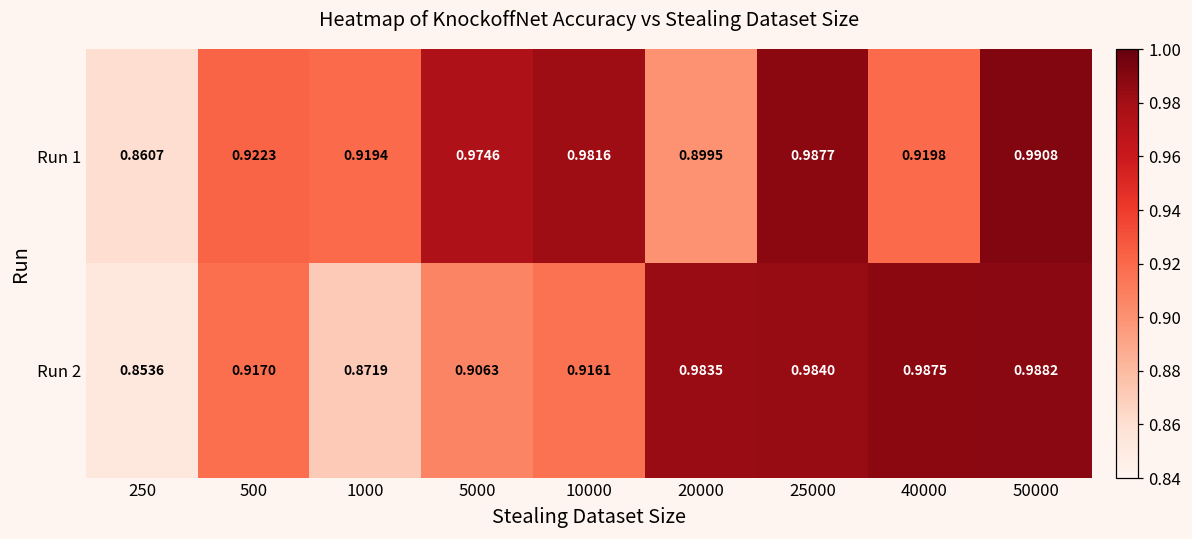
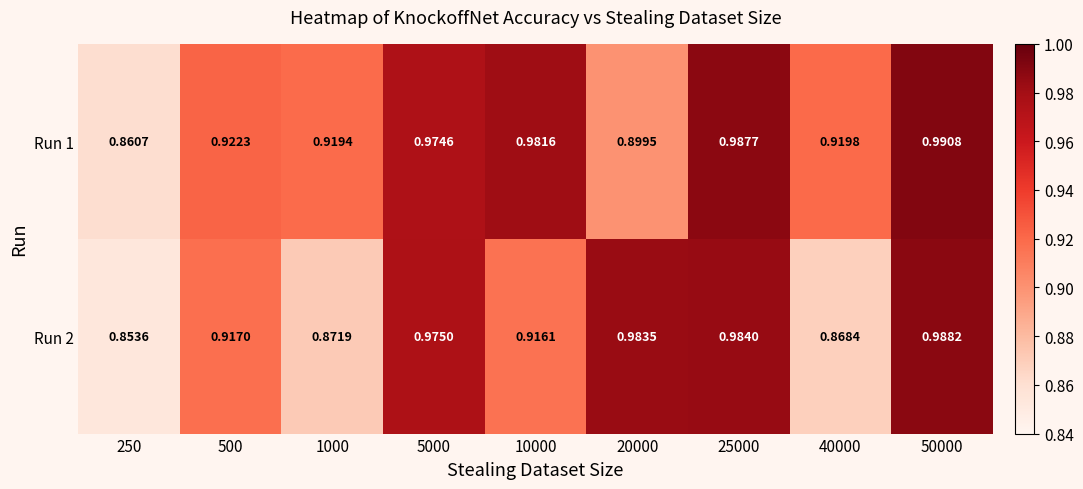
  {
    "Run 1": {
      "250": 0.8607,
      "500": 0.9223,
      "1000": 0.9194,
      "5000": 0.9746,
      "10000": 0.9816,
      "20000": 0.8995,
      "25000": 0.9877,
      "40000": 0.9198,
      "50000": 0.9908
    },
    "Run 2": {
      "250": 0.8536,
      "500": 0.9170,
      "1000": 0.8719,
-     "5000": 0.9063,
+     "5000": 0.9750,
      "10000": 0.9161,
      "20000": 0.9835,
      "25000": 0.9840,
-     "40000": 0.9875,
+     "40000": 0.8684,
      "50000": 0.9882
    }
  }
